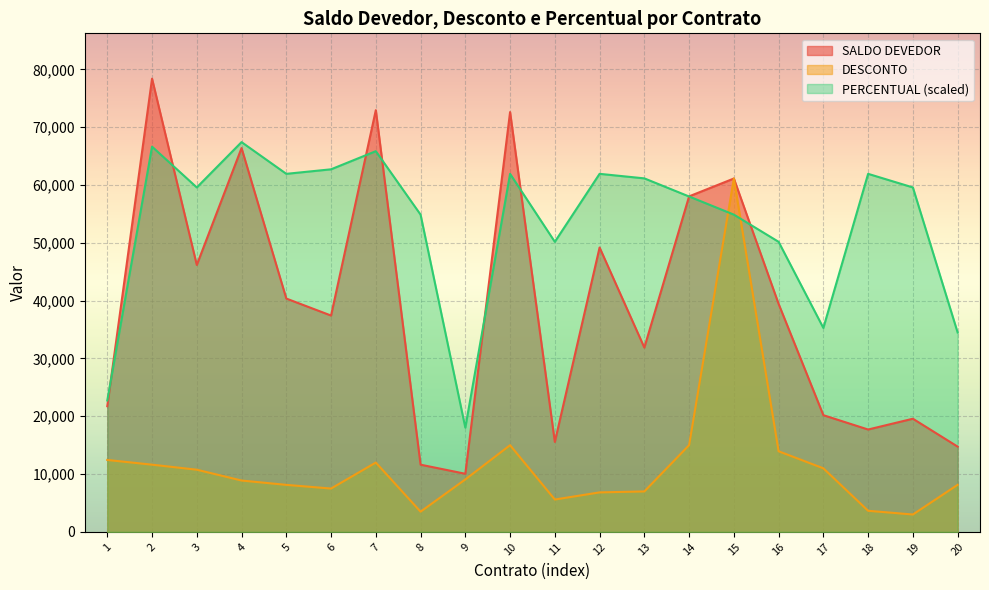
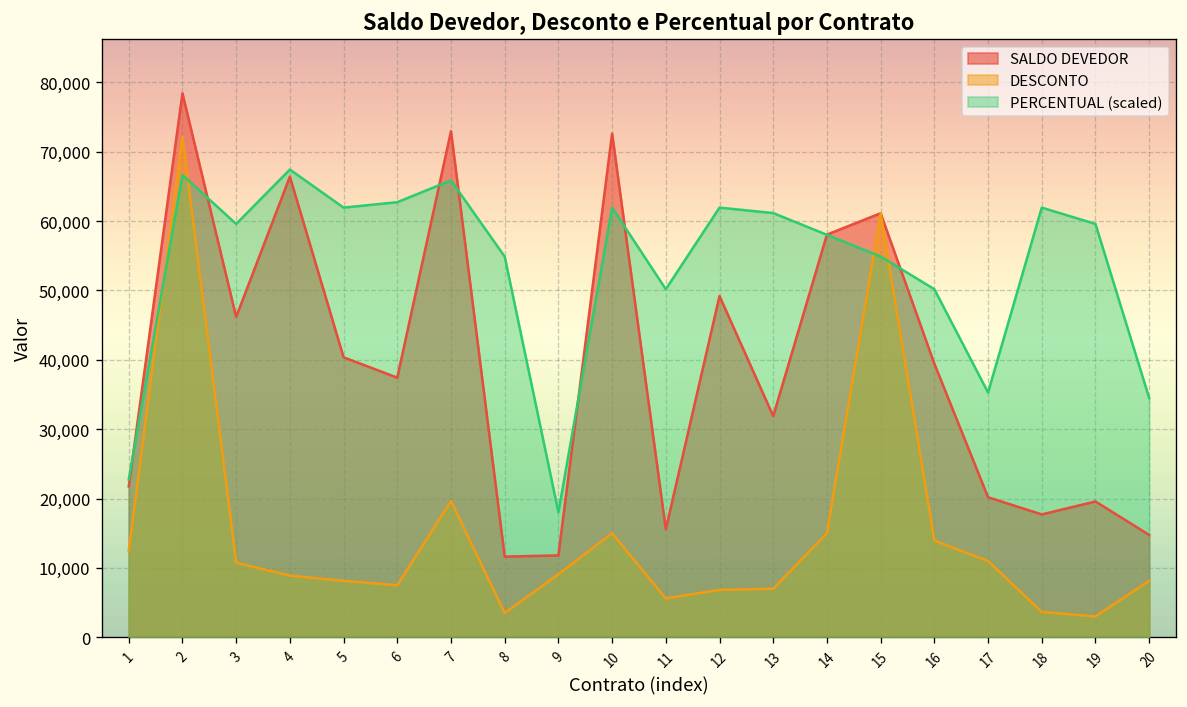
  {
    "SALDO DEVEDOR": {
      "1": "22,000",
      "2": "78,000",
      "3": "46,000",
      "4": "66,000",
      "5": "40,000",
      "6": "37,000",
      "7": "73,000",
      "8": "12,000",
-     "9": "10,000",
+     "9": "12,000",
      "10": "73,000",
      "11": "16,000",
      "12": "49,000",
      "13": "32,000",
      "16": "39,000",
      "17": "20,000",
      "18": "18,000",
      "19": "20,000",
      "20": "15,000"
    },
    "DESCONTO": {
      "1": "12,000",
-     "2": "12,000",
+     "2": "72,000",
      "3": "11,000",
      "4": "9,000",
      "5": "8,000",
      "6": "8,000",
-     "7": "12,000",
+     "7": "20,000",
      "8": "4,000",
      "9": "9,000",
      "10": "15,000",
      "11": "6,000",
      "12": "7,000",
      "13": "7,000",
      "14": "15,000",
      "16": "14,000",
      "17": "11,000",
      "18": "4,000",
      "19": "3,000",
      "20": "8,000"
    },
    "PERCENTUAL (scaled)": {
      "1": "23,000",
      "2": "67,000",
      "3": "60,000",
      "4": "67,000",
      "5": "62,000",
      "6": "63,000",
      "7": "66,000",
      "8": "55,000",
      "9": "18,000",
      "10": "62,000",
      "11": "50,000",
      "12": "62,000",
      "13": "61,000",
      "15": "55,000",
      "16": "50,000",
      "17": "35,000",
      "18": "62,000",
      "19": "60,000",
      "20": "34,000"
    }
  }
